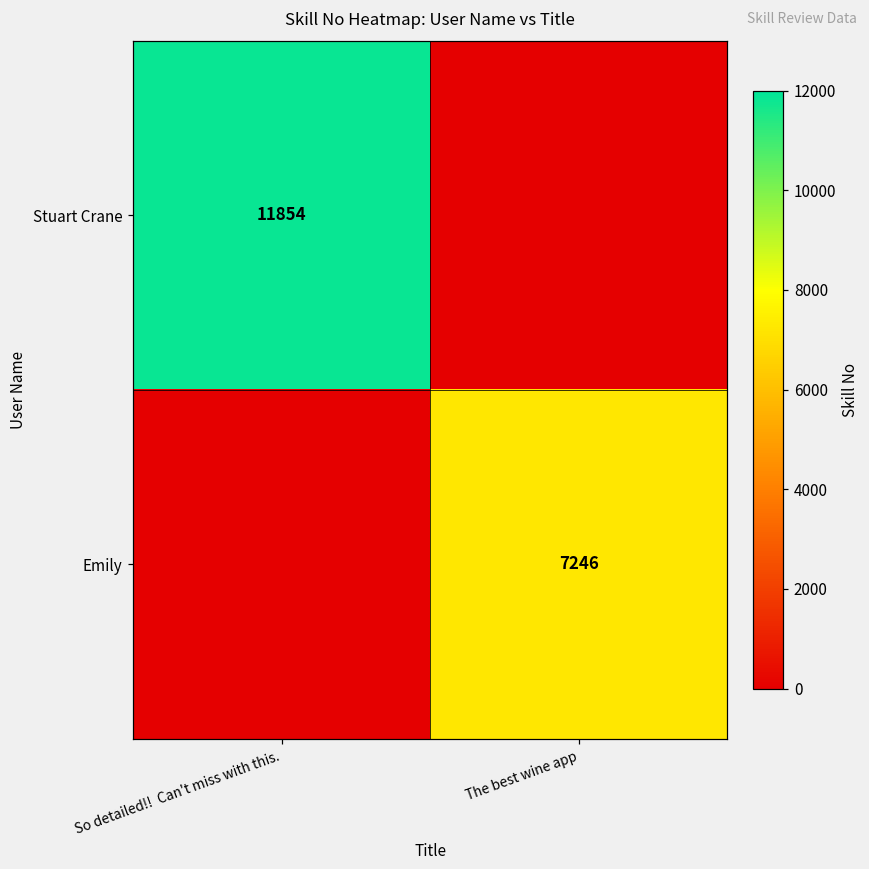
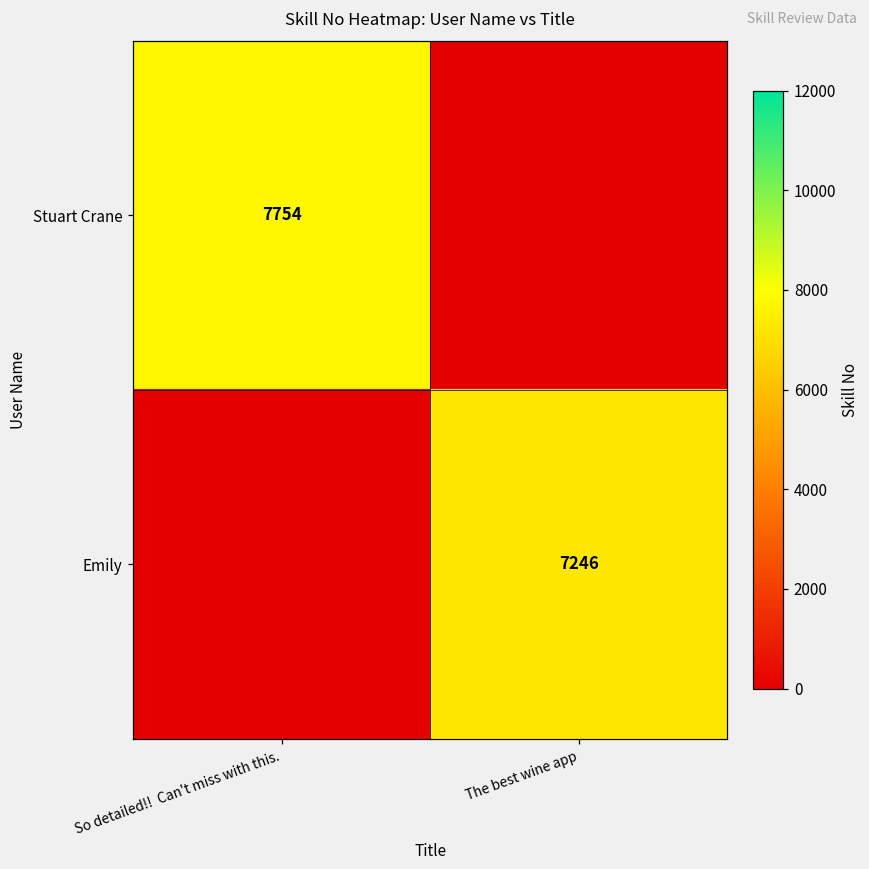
  {
    "Stuart Crane": {
-     "So detailed!! Can't miss with this.": 11854
+     "So detailed!! Can't miss with this.": 7754
    },
    "Emily": {
      "The best wine app": 7246
    }
  }
